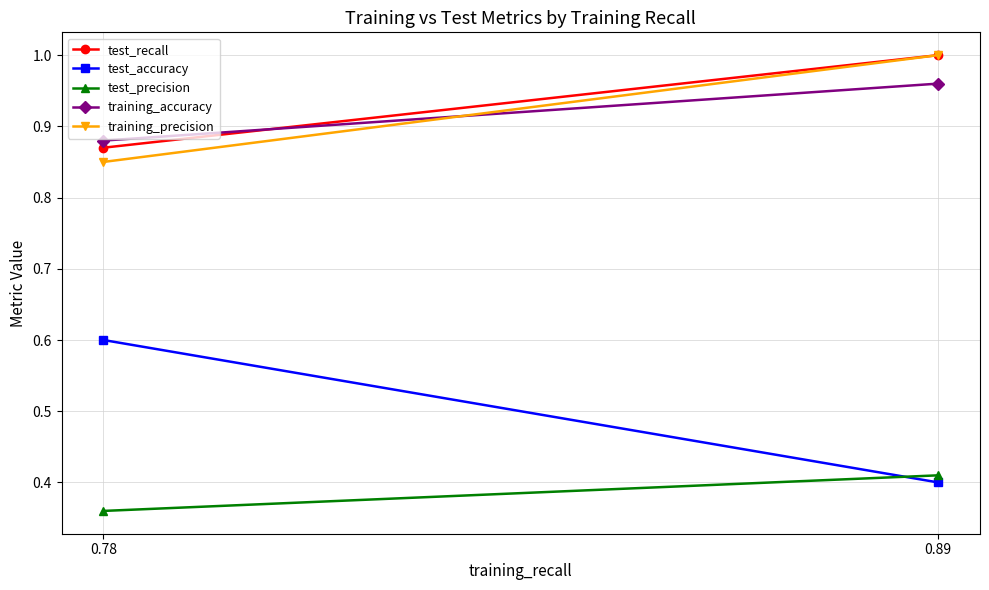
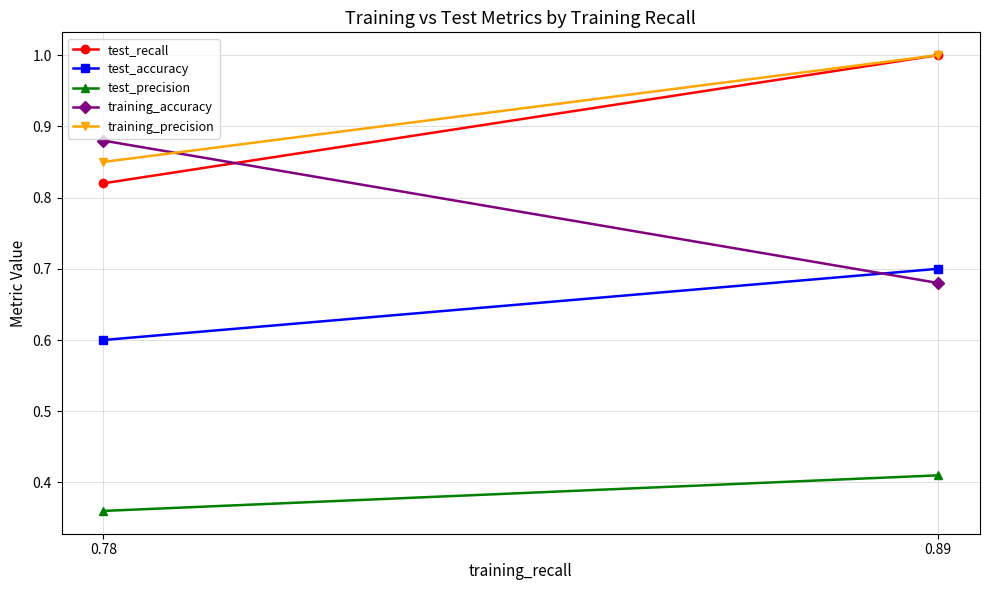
  {
    "test_recall": {
-     "0.78": 0.87
+     "0.78": 0.82
    },
    "test_accuracy": {
      "0.78": 0.6,
-     "0.89": 0.4
+     "0.89": 0.7
    },
    "test_precision": {
      "0.78": 0.36,
      "0.89": 0.41
    },
    "training_accuracy": {
      "0.78": 0.88,
-     "0.89": 0.96
+     "0.89": 0.68
    },
    "training_precision": {
      "0.78": 0.85
    }
  }
